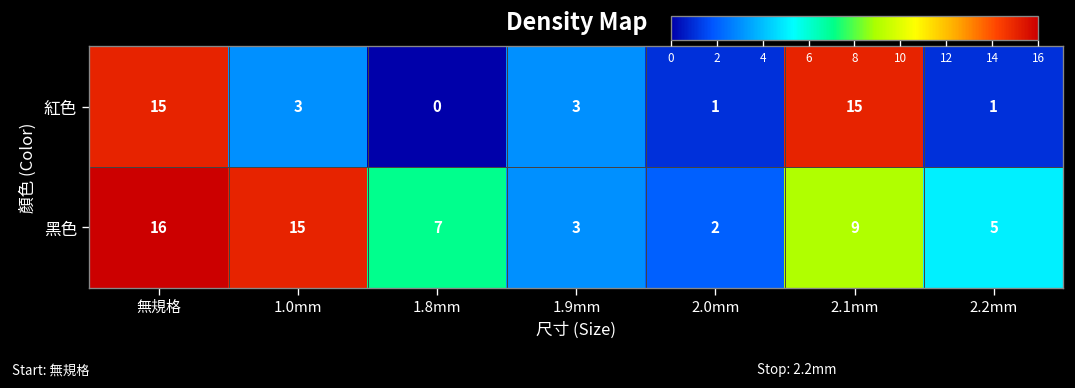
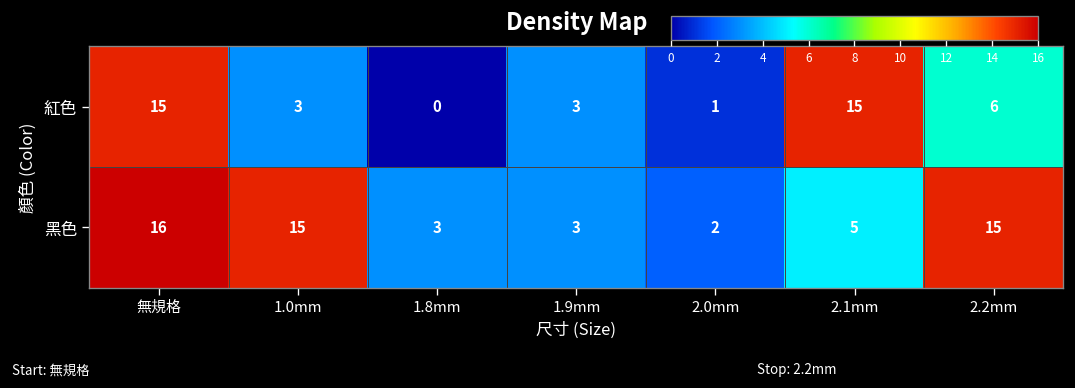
  {
    "紅色": {
      "無規格": 15,
      "1.0mm": 3,
      "1.8mm": 0,
      "1.9mm": 3,
      "2.0mm": 1,
      "2.1mm": 15,
-     "2.2mm": 1
+     "2.2mm": 6
    },
    "黑色": {
      "無規格": 16,
      "1.0mm": 15,
-     "1.8mm": 7,
+     "1.8mm": 3,
      "1.9mm": 3,
      "2.0mm": 2,
-     "2.1mm": 9,
-     "2.2mm": 5
+     "2.1mm": 5,
+     "2.2mm": 15
    }
  }
